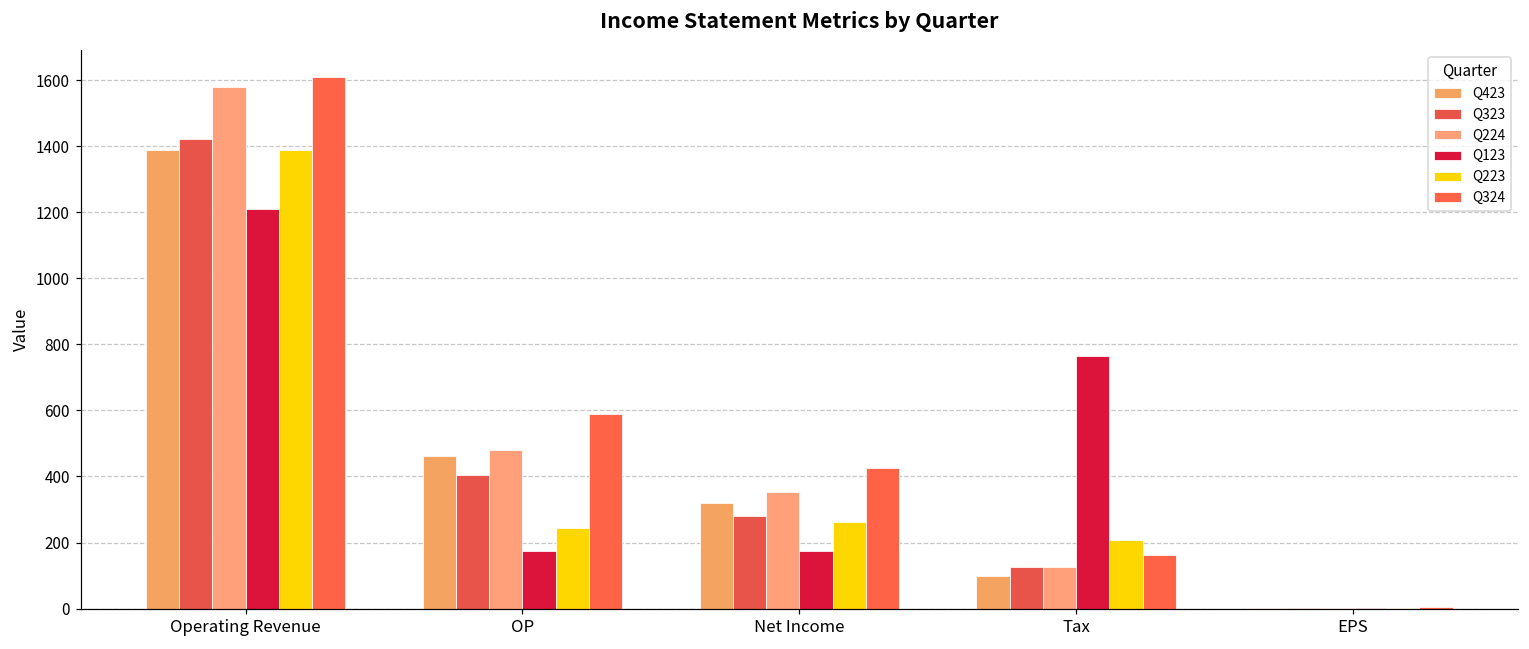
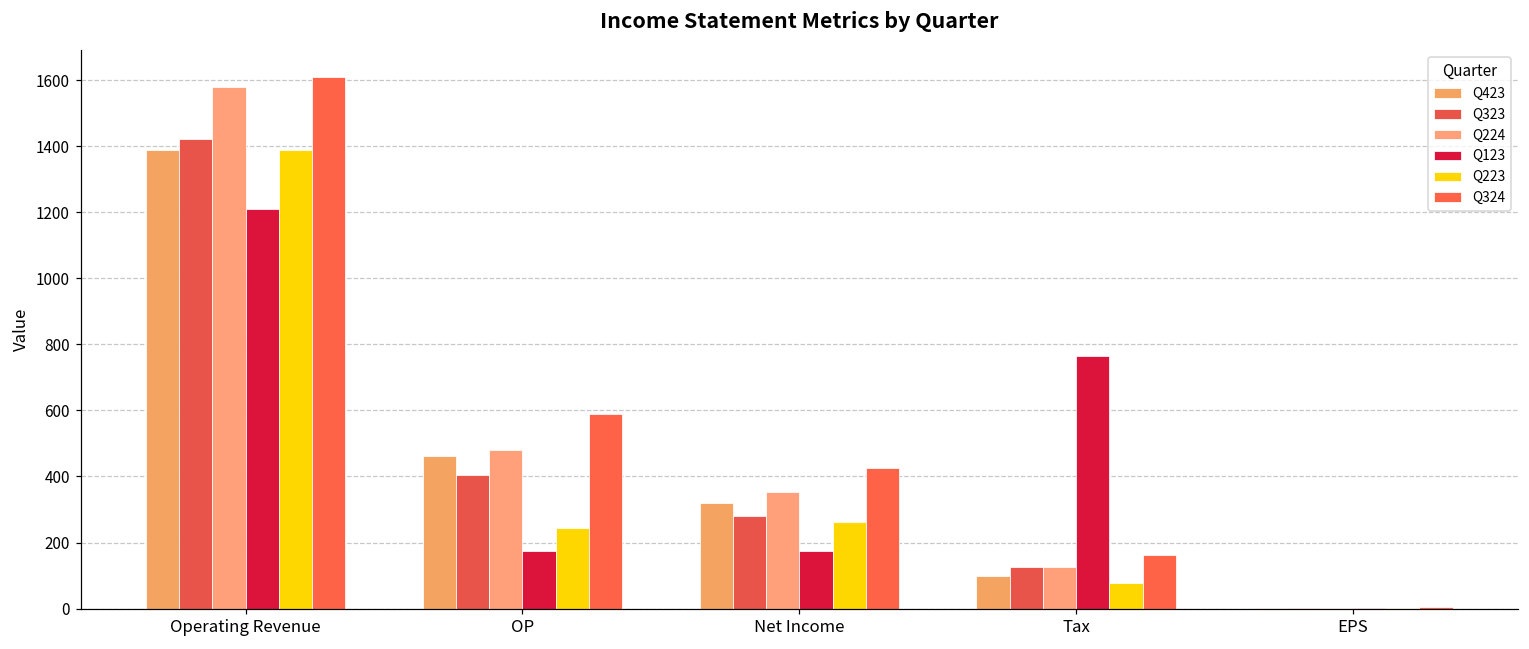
  {
    "Q123": {
      "Operating Revenue": 1210,
      "OP": 180,
      "Net Income": 180,
      "Tax": 760
    },
    "Q223": {
      "Operating Revenue": 1390,
      "OP": 240,
      "Net Income": 260,
-     "Tax": 210
+     "Tax": 80
    }
  }
